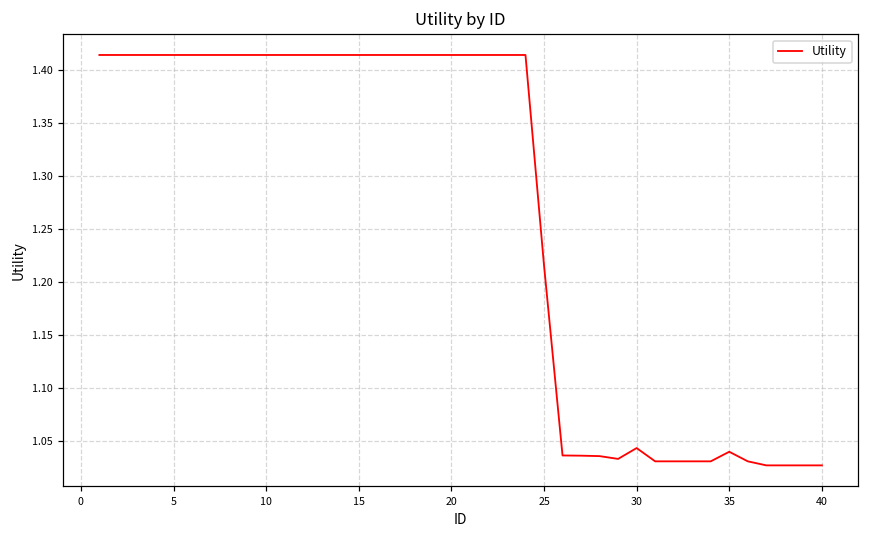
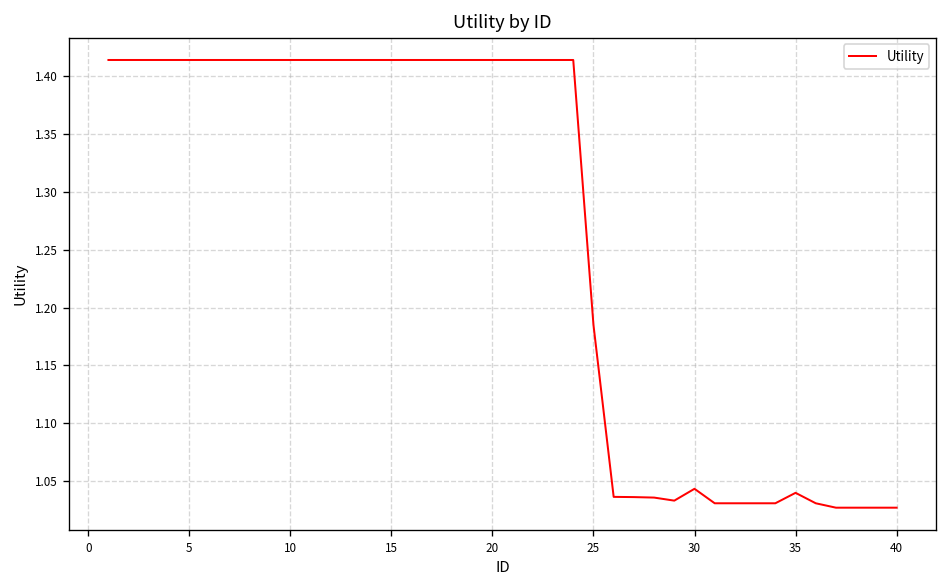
  {
    "5": 1.41,
    "10": 1.41,
    "15": 1.41,
    "20": 1.41,
-   "25": 1.22,
+   "25": 1.19,
    "30": 1.04,
    "35": 1.04,
    "40": 1.03
  }
